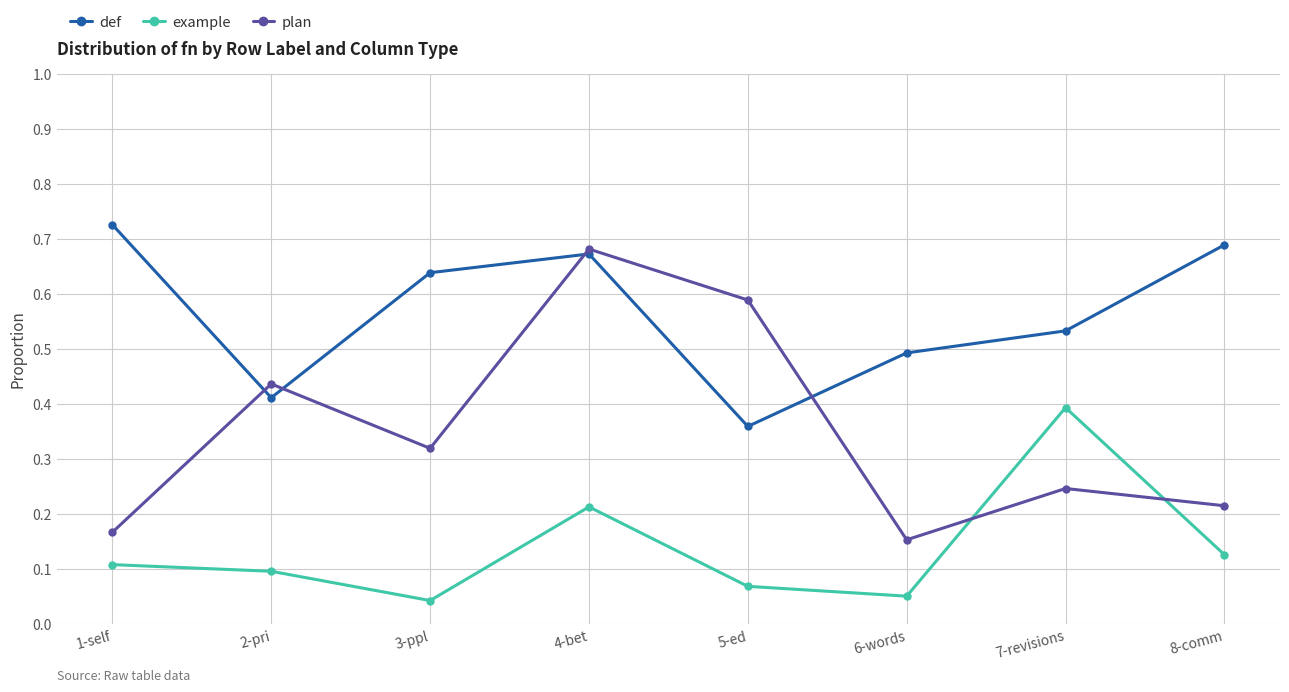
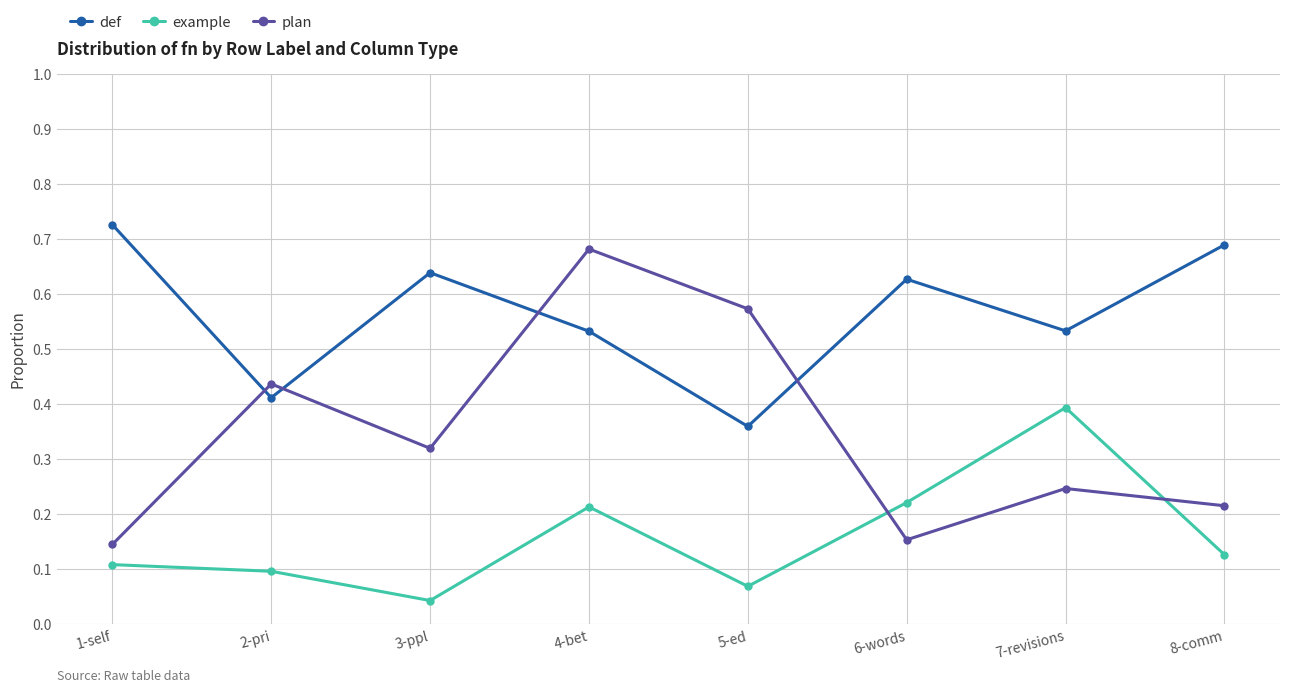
  {
    "def": {
      "1-self": 0.73,
      "2-pri": 0.41,
      "3-ppl": 0.64,
-     "4-bet": 0.67,
+     "4-bet": 0.53,
      "5-ed": 0.36,
-     "6-words": 0.49,
+     "6-words": 0.63,
      "7-revisions": 0.53,
      "8-comm": 0.69
    },
    "example": {
      "1-self": 0.11,
      "2-pri": 0.10,
      "3-ppl": 0.04,
      "4-bet": 0.21,
      "5-ed": 0.07,
-     "6-words": 0.05,
+     "6-words": 0.22,
      "7-revisions": 0.39,
      "8-comm": 0.13
    },
    "plan": {
-     "1-self": 0.17,
+     "1-self": 0.14,
      "2-pri": 0.44,
      "3-ppl": 0.32,
      "4-bet": 0.68,
-     "5-ed": 0.59,
+     "5-ed": 0.57,
      "6-words": 0.15,
      "7-revisions": 0.25,
      "8-comm": 0.21
    }
  }
